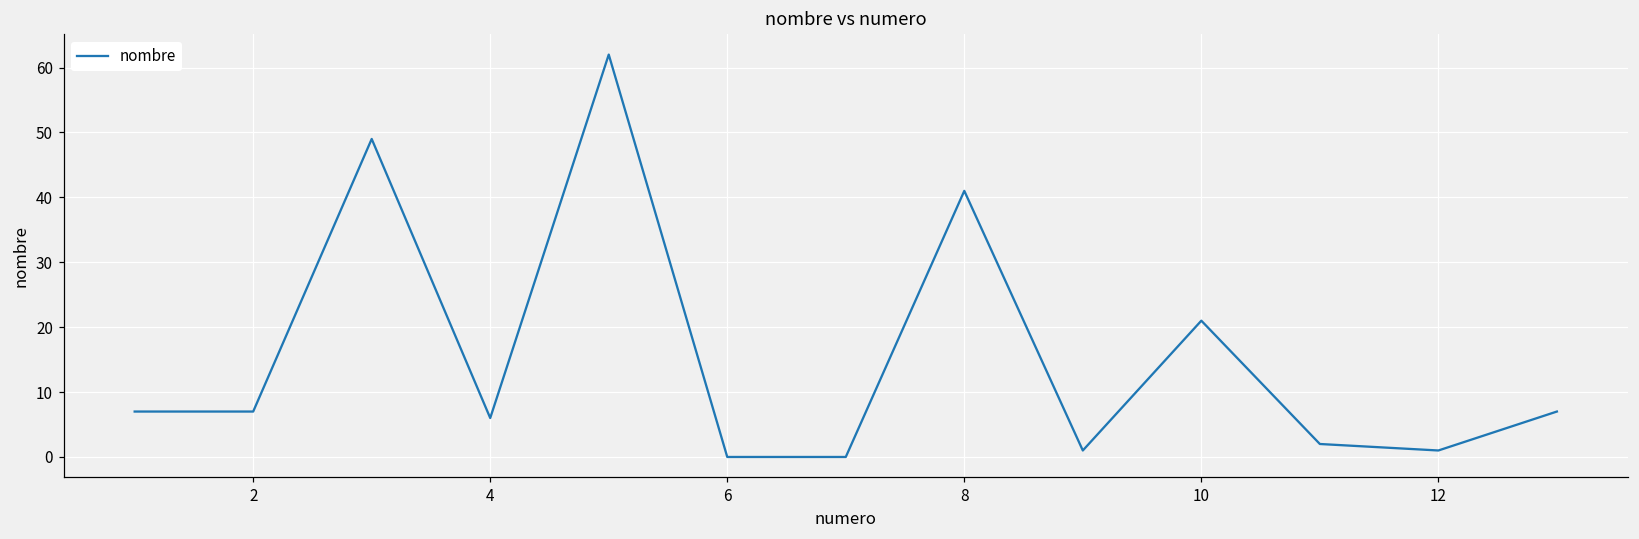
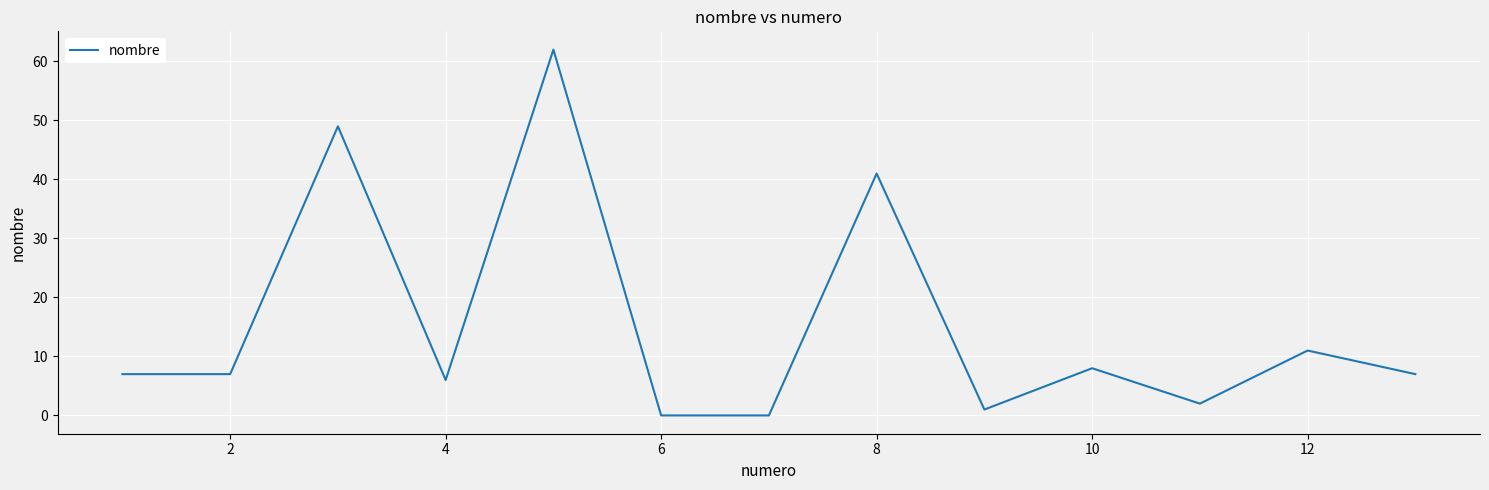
  {
    "2": 7,
    "4": 6,
    "6": 0,
    "8": 41,
-   "10": 21,
-   "12": 1
+   "10": 8,
+   "12": 11
  }
